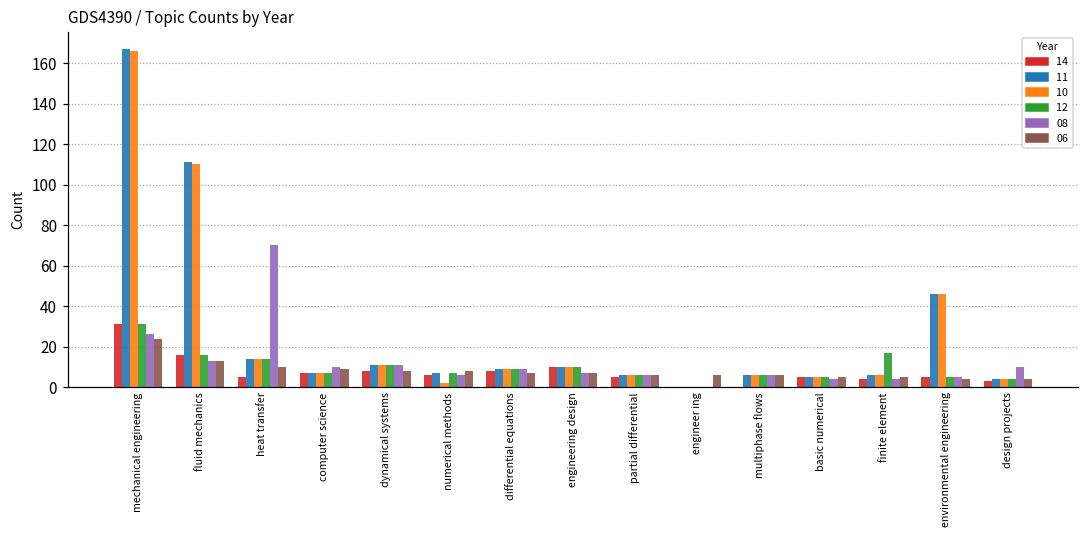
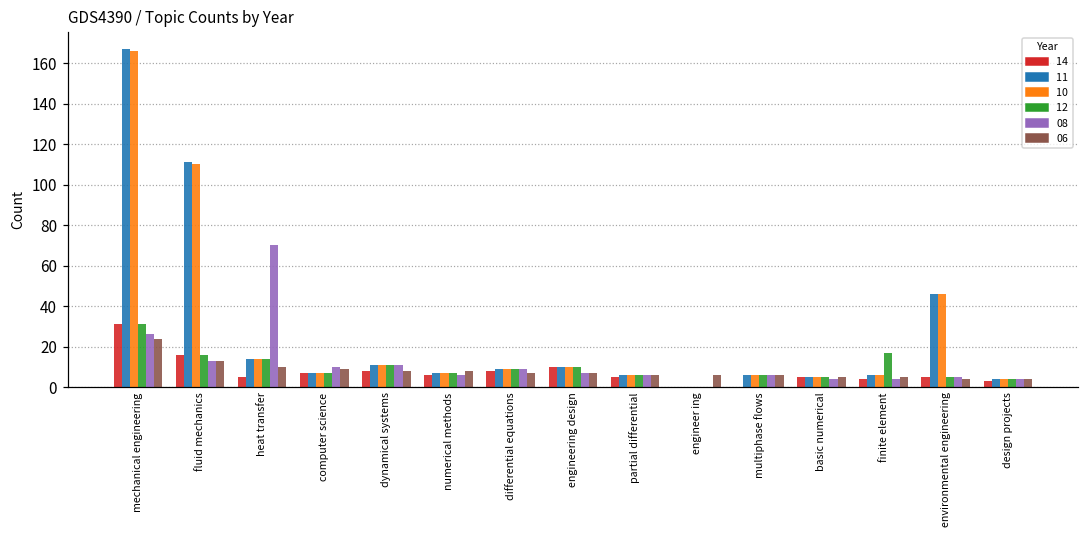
  {
    "14": {
      "mechanical engineering": 31,
      "fluid mechanics": 16,
      "heat transfer": 5,
      "computer science": 7,
      "dynamical systems": 8,
      "numerical methods": 6,
      "differential equations": 8,
      "engineering design": 10,
      "partial differential": 5,
      "engineer ing": 0,
      "multiphase flows": 0,
      "basic numerical": 5,
      "finite element": 4,
      "environmental engineering": 5,
      "design projects": 3
    },
    "11": {
      "mechanical engineering": 167,
      "fluid mechanics": 111,
      "heat transfer": 14,
      "computer science": 7,
      "dynamical systems": 11,
      "numerical methods": 7,
      "differential equations": 9,
      "engineering design": 10,
      "partial differential": 6,
      "engineer ing": 0,
      "multiphase flows": 6,
      "basic numerical": 5,
      "finite element": 6,
      "environmental engineering": 46,
      "design projects": 4
    },
    "10": {
      "mechanical engineering": 166,
      "fluid mechanics": 110,
      "heat transfer": 14,
      "computer science": 7,
      "dynamical systems": 11,
-     "numerical methods": 2,
+     "numerical methods": 7,
      "differential equations": 9,
      "engineering design": 10,
      "partial differential": 6,
      "engineer ing": 0,
      "multiphase flows": 6,
      "basic numerical": 5,
      "finite element": 6,
      "environmental engineering": 46,
      "design projects": 4
    },
    "12": {
      "mechanical engineering": 31,
      "fluid mechanics": 16,
      "heat transfer": 14,
      "computer science": 7,
      "dynamical systems": 11,
      "numerical methods": 7,
      "differential equations": 9,
      "engineering design": 10,
      "partial differential": 6,
      "engineer ing": 0,
      "multiphase flows": 6,
      "basic numerical": 5,
      "finite element": 17,
      "environmental engineering": 5,
      "design projects": 4
    },
    "08": {
      "mechanical engineering": 26,
      "fluid mechanics": 13,
      "heat transfer": 70,
      "computer science": 10,
      "dynamical systems": 11,
      "numerical methods": 6,
      "differential equations": 9,
      "engineering design": 7,
      "partial differential": 6,
      "engineer ing": 0,
      "multiphase flows": 6,
      "basic numerical": 4,
      "finite element": 4,
      "environmental engineering": 5,
-     "design projects": 10
+     "design projects": 4
    },
    "06": {
      "mechanical engineering": 24,
      "fluid mechanics": 13,
      "heat transfer": 10,
      "computer science": 9,
      "dynamical systems": 8,
      "numerical methods": 8,
      "differential equations": 7,
      "engineering design": 7,
      "partial differential": 6,
      "engineer ing": 6,
      "multiphase flows": 6,
      "basic numerical": 5,
      "finite element": 5,
      "environmental engineering": 4,
      "design projects": 4
    }
  }
